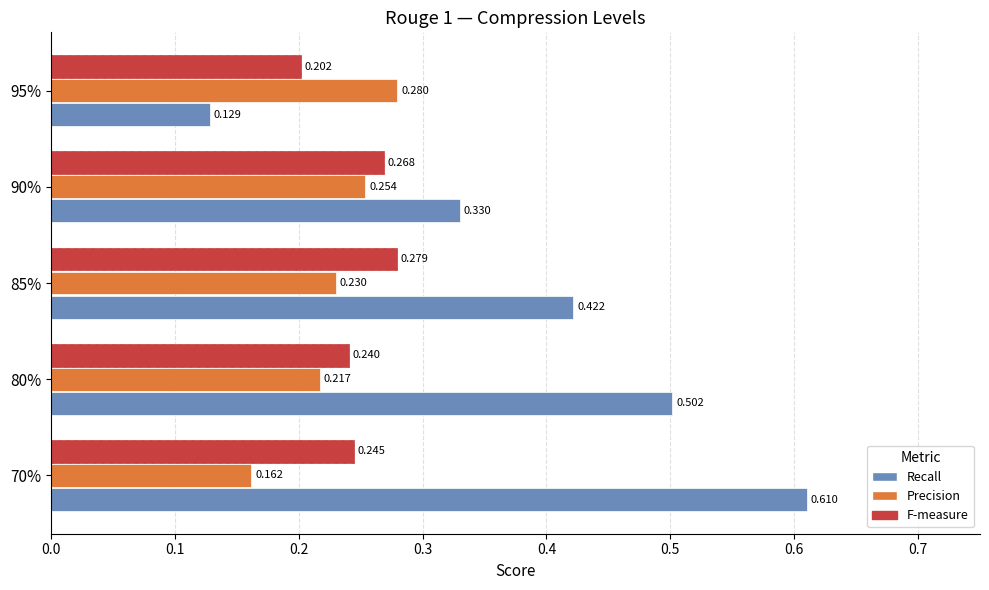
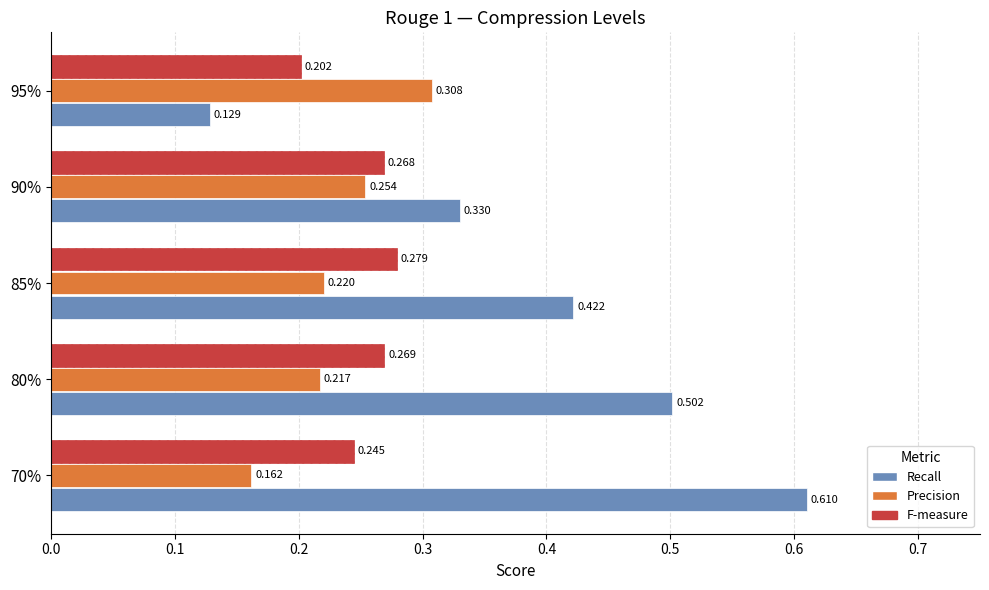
  {
    "Recall": {
      "95%": 0.129,
      "90%": 0.330,
      "85%": 0.422,
      "80%": 0.502,
      "70%": 0.610
    },
    "Precision": {
-     "95%": 0.280,
+     "95%": 0.308,
      "90%": 0.254,
-     "85%": 0.230,
+     "85%": 0.220,
      "80%": 0.217,
      "70%": 0.162
    },
    "F-measure": {
      "95%": 0.202,
      "90%": 0.268,
      "85%": 0.279,
-     "80%": 0.240,
+     "80%": 0.269,
      "70%": 0.245
    }
  }
